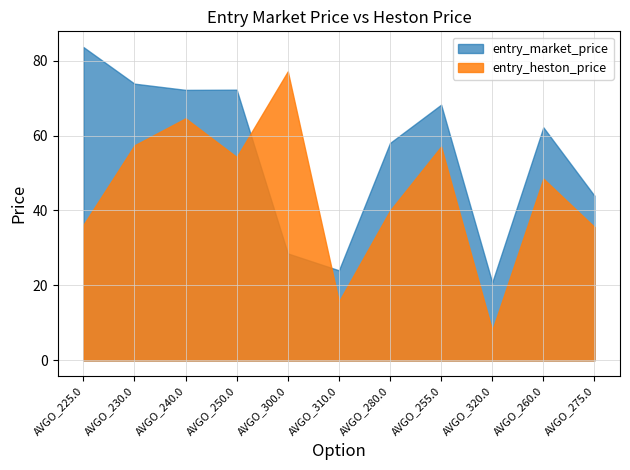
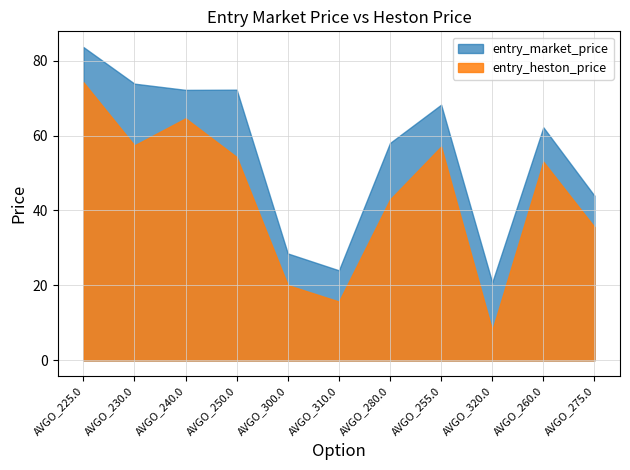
  {
    "entry_market_price": {
      "AVGO_225.0": 84,
      "AVGO_230.0": 74,
      "AVGO_240.0": 72,
      "AVGO_250.0": 72,
      "AVGO_300.0": 29,
      "AVGO_310.0": 24,
      "AVGO_280.0": 58,
      "AVGO_255.0": 68,
      "AVGO_320.0": 21,
      "AVGO_260.0": 62,
      "AVGO_275.0": 44
    },
    "entry_heston_price": {
-     "AVGO_225.0": 36,
+     "AVGO_225.0": 74,
      "AVGO_230.0": 57,
      "AVGO_240.0": 65,
      "AVGO_250.0": 54,
-     "AVGO_300.0": 77,
+     "AVGO_300.0": 20,
      "AVGO_310.0": 16,
-     "AVGO_280.0": 40,
+     "AVGO_280.0": 43,
      "AVGO_255.0": 57,
      "AVGO_320.0": 8,
-     "AVGO_260.0": 49,
+     "AVGO_260.0": 53,
      "AVGO_275.0": 36
    }
  }
